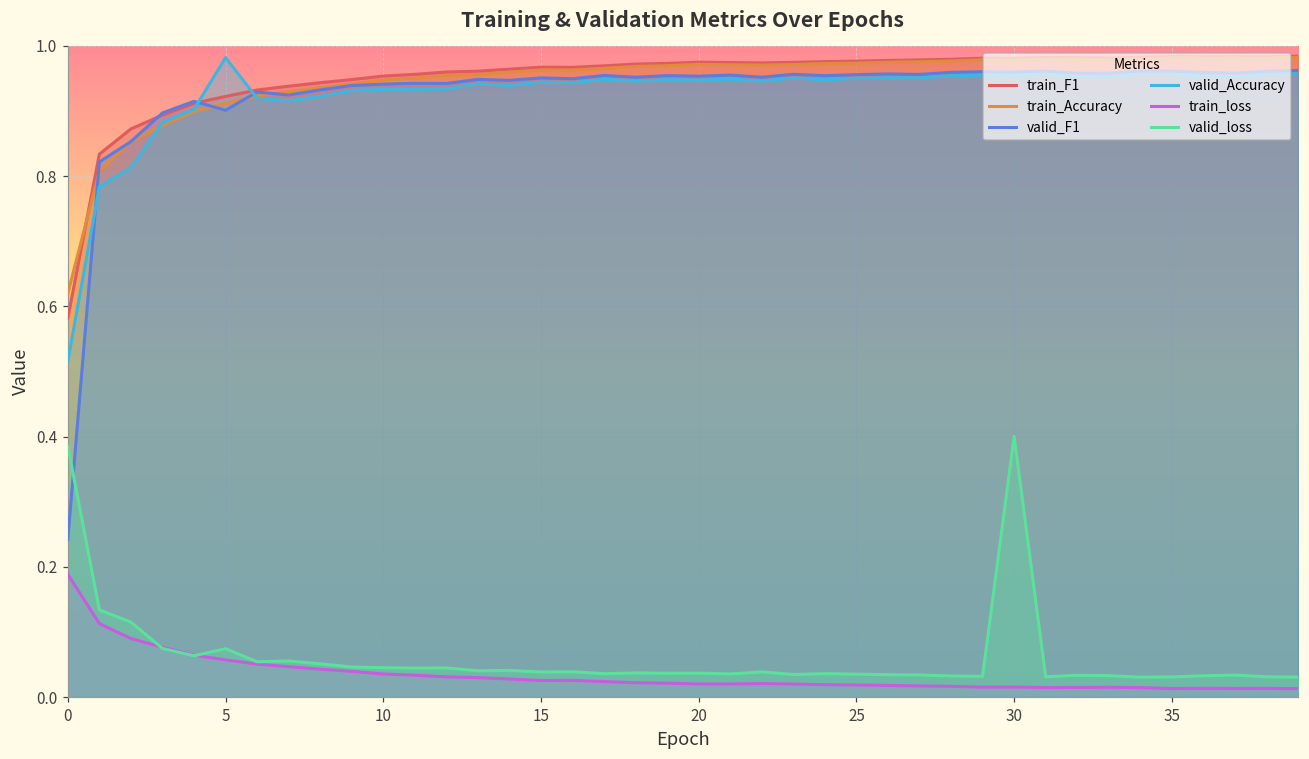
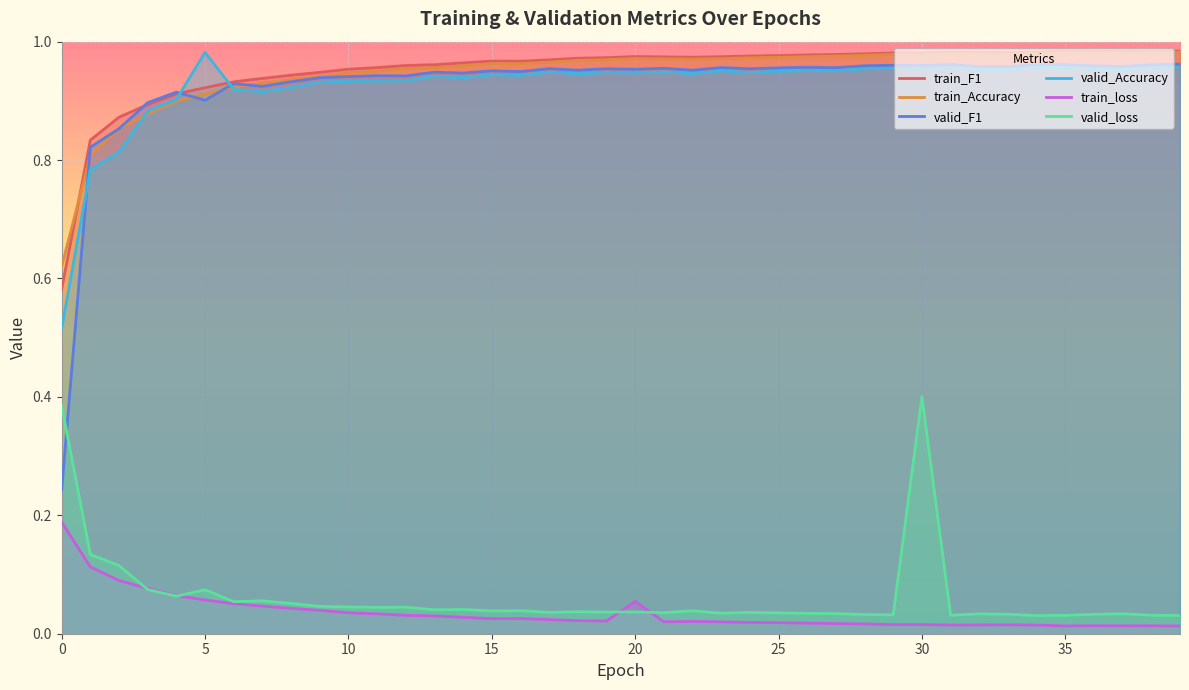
  {
    "valid_F1": {
      "0": 0.24,
      "5": 0.90,
      "10": 0.94,
      "15": 0.95,
      "20": 0.95,
      "25": 0.96
    },
    "valid_Accuracy": {
      "0": 0.52,
      "5": 0.98,
      "10": 0.93,
      "15": 0.94,
      "20": 0.95,
      "25": 0.95
    },
    "train_loss": {
      "0": 0.19,
      "5": 0.06,
      "10": 0.04,
      "15": 0.03,
-     "20": 0.02,
+     "20": 0.05,
      "25": 0.02,
      "30": 0.02,
      "35": 0.01
    },
    "valid_loss": {
      "0": 0.39,
      "5": 0.07,
      "10": 0.05,
      "15": 0.04,
      "20": 0.04,
      "25": 0.04,
      "30": 0.40,
      "35": 0.03
    }
  }
